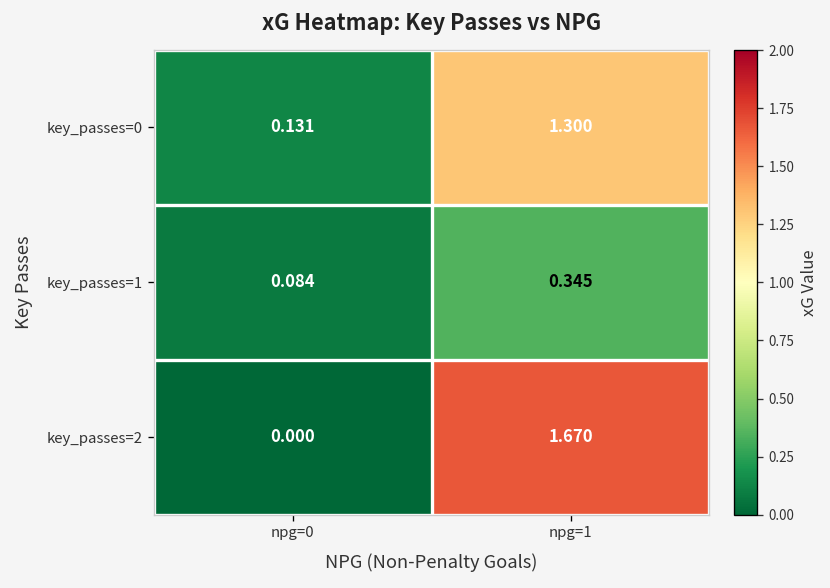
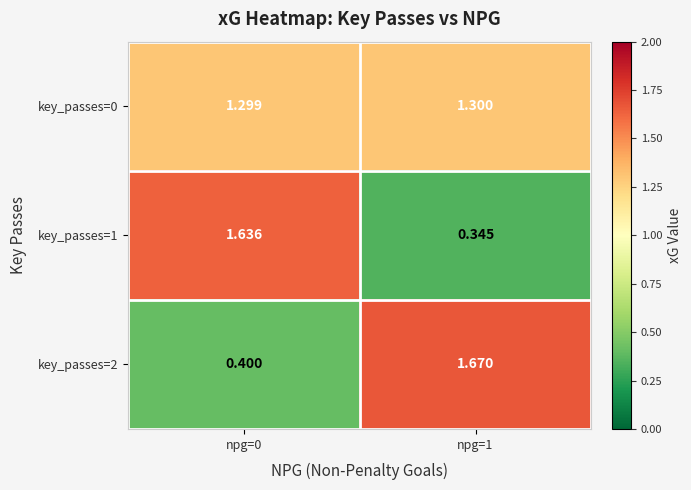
  {
    "key_passes=0": {
-     "npg=0": 0.131,
+     "npg=0": 1.299,
      "npg=1": 1.300
    },
    "key_passes=1": {
-     "npg=0": 0.084,
+     "npg=0": 1.636,
      "npg=1": 0.345
    },
    "key_passes=2": {
-     "npg=0": 0.000,
+     "npg=0": 0.400,
      "npg=1": 1.670
    }
  }
